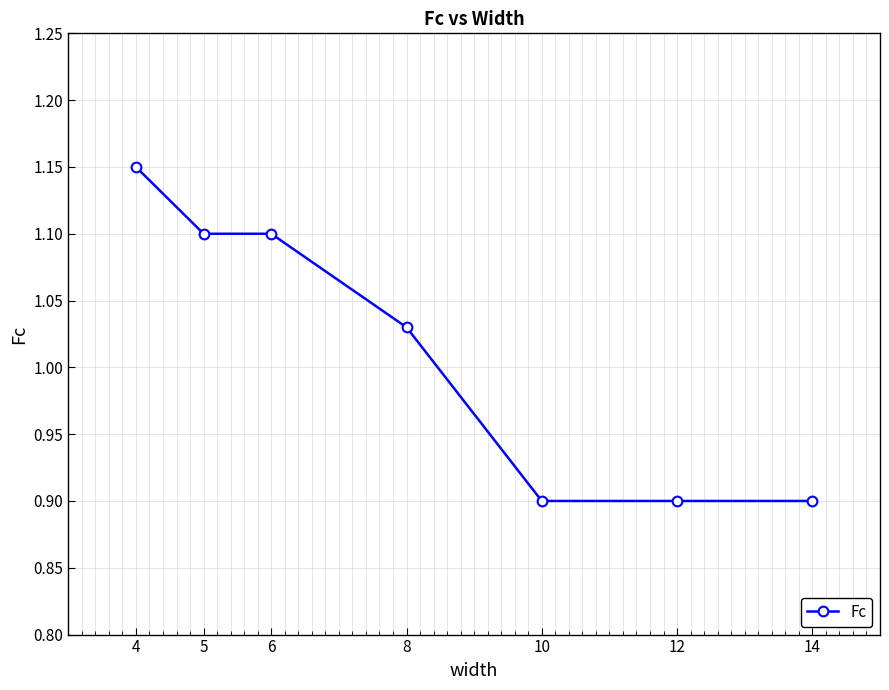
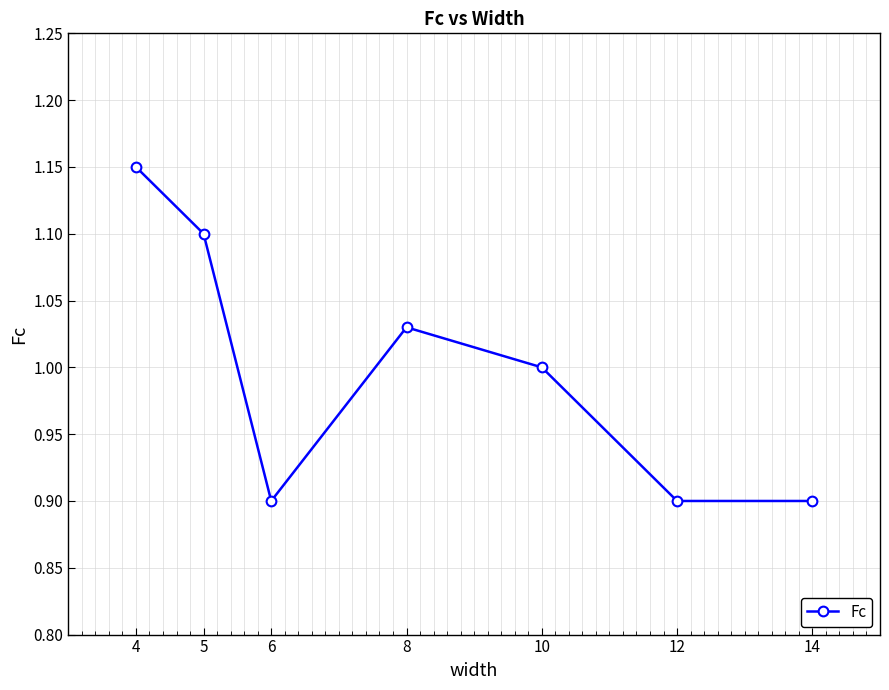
  {
    "4": 1.150,
    "5": 1.1,
-   "6": 1.1,
+   "6": 0.9,
    "8": 1.030,
-   "10": 0.9,
+   "10": 1.0,
    "12": 0.9,
    "14": 0.9
  }
